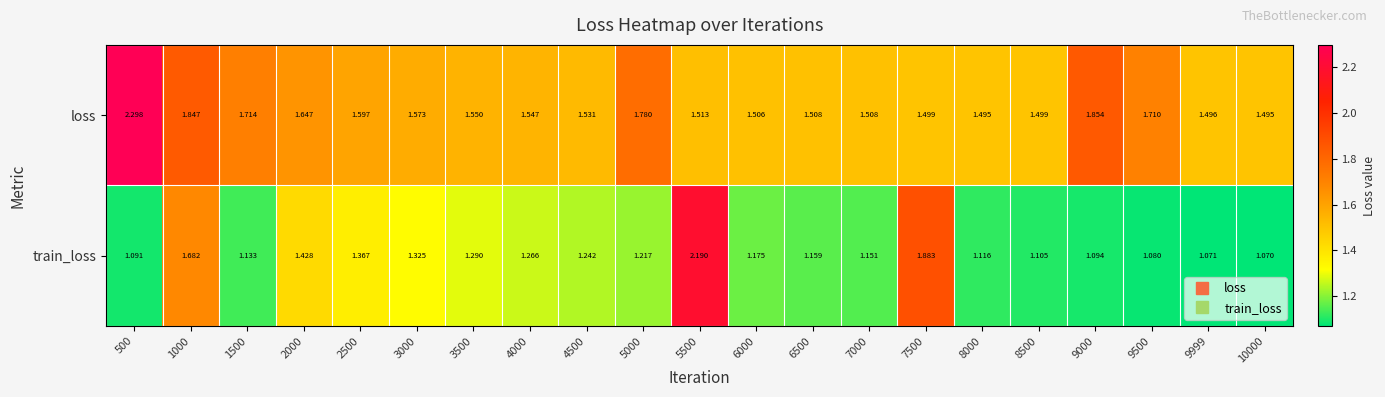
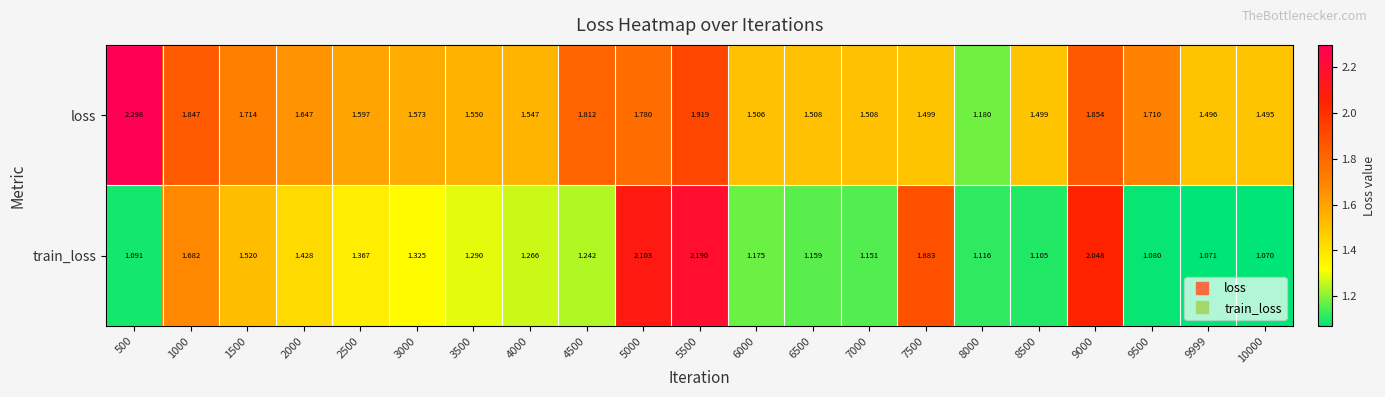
  {
    "loss": {
      "500": 2.298,
      "1000": 1.847,
      "1500": 1.714,
      "2000": 1.647,
      "2500": 1.597,
      "3000": 1.573,
      "3500": 1.550,
      "4000": 1.547,
-     "4500": 1.531,
+     "4500": 1.812,
      "5000": 1.780,
-     "5500": 1.513,
+     "5500": 1.919,
      "6000": 1.506,
      "6500": 1.508,
      "7000": 1.508,
      "7500": 1.499,
-     "8000": 1.495,
+     "8000": 1.180,
      "8500": 1.499,
      "9000": 1.854,
      "9500": 1.710,
      "9999": 1.496,
      "10000": 1.495
    },
    "train_loss": {
      "500": 1.091,
      "1000": 1.682,
-     "1500": 1.133,
+     "1500": 1.520,
      "2000": 1.428,
      "2500": 1.367,
      "3000": 1.325,
      "3500": 1.290,
      "4000": 1.266,
      "4500": 1.242,
-     "5000": 1.217,
+     "5000": 2.103,
      "5500": 2.190,
      "6000": 1.175,
      "6500": 1.159,
      "7000": 1.151,
      "7500": 1.883,
      "8000": 1.116,
      "8500": 1.105,
-     "9000": 1.094,
+     "9000": 2.048,
      "9500": 1.080,
      "9999": 1.071,
      "10000": 1.070
    }
  }
